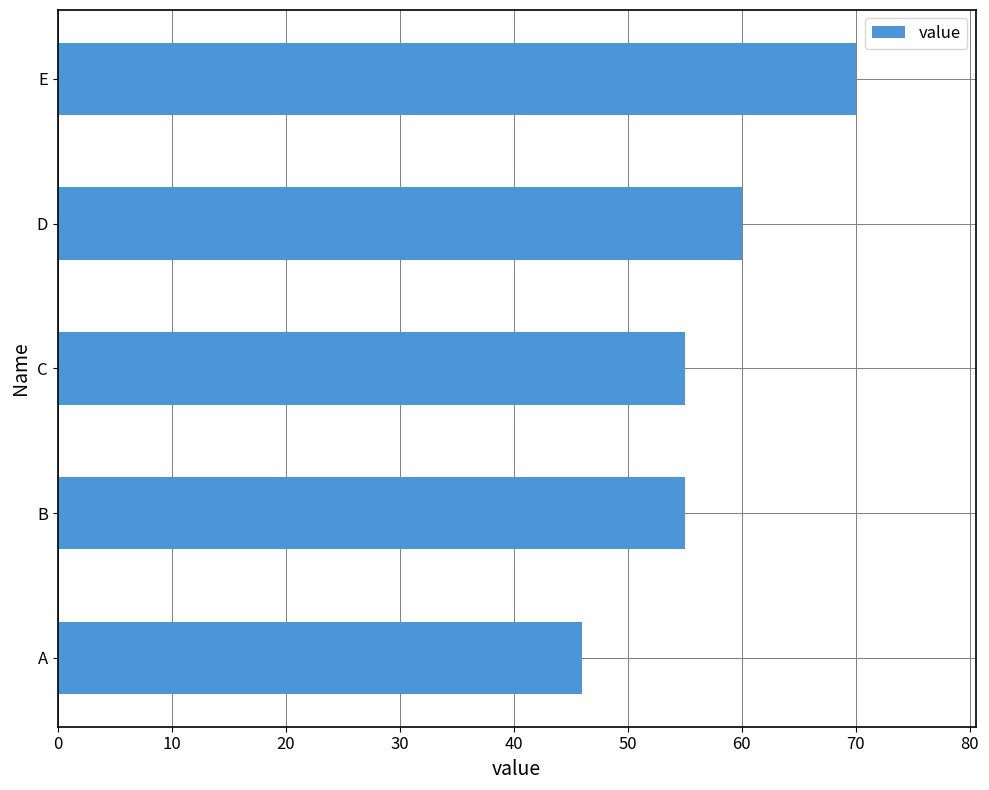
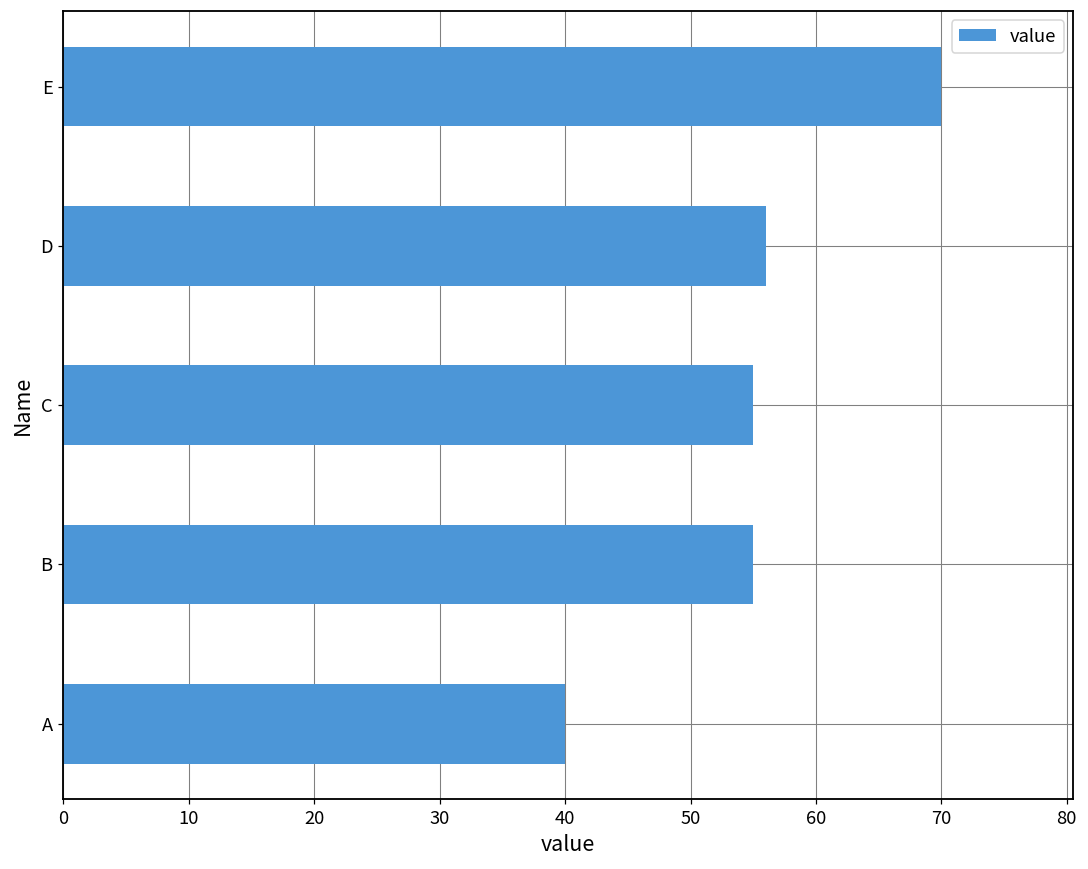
  {
    "E": 70,
-   "D": 60,
+   "D": 56,
    "C": 55,
    "B": 55,
-   "A": 46
+   "A": 40
  }
